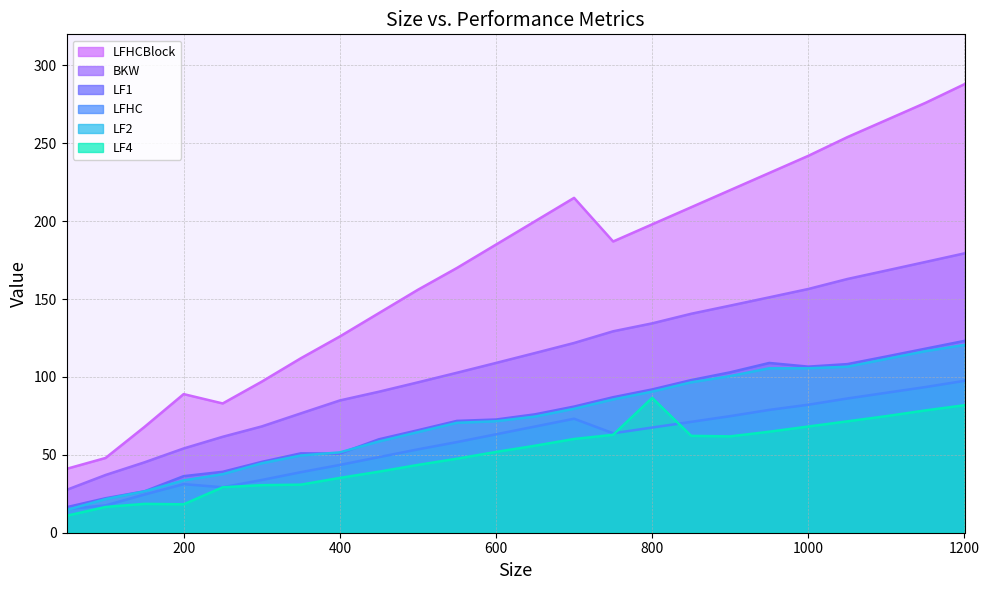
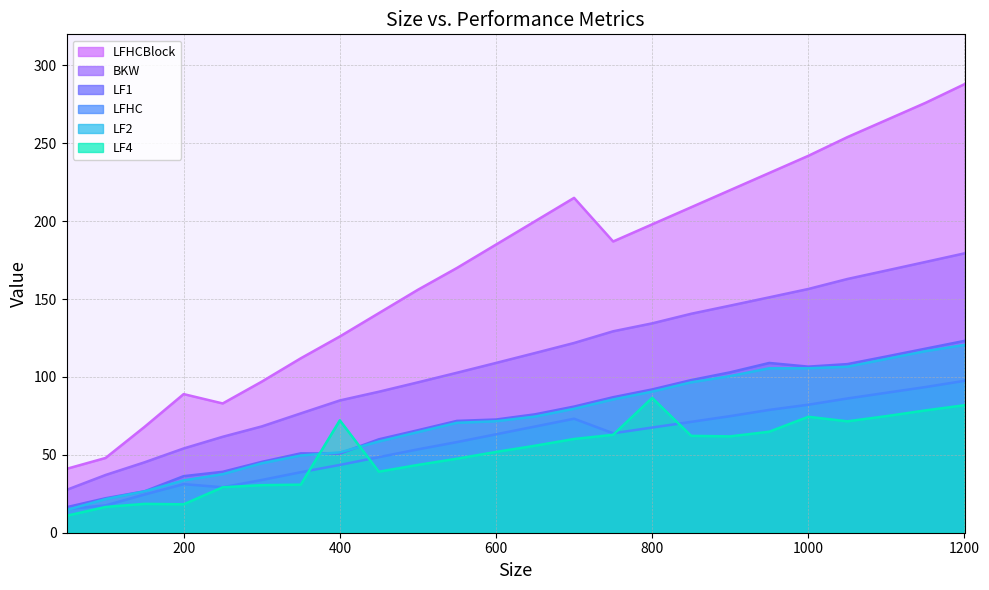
  {
    "LF4": {
      "200": 18,
-     "400": 35,
+     "400": 72,
      "600": 52,
      "800": 87,
-     "1000": 68,
+     "1000": 74,
      "1200": 82
    }
  }
